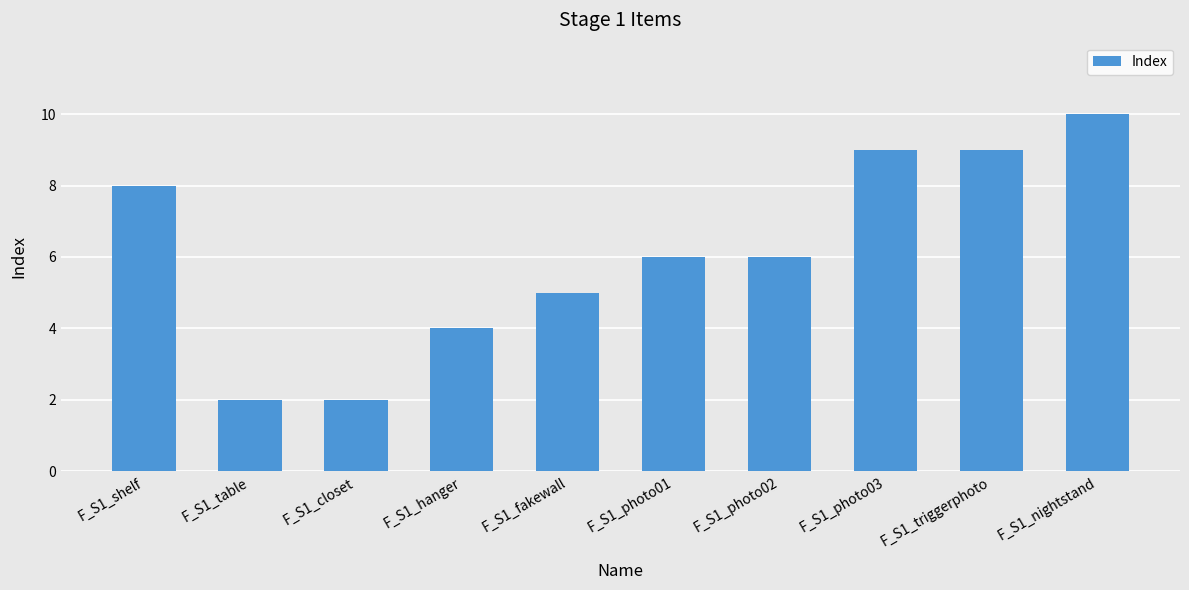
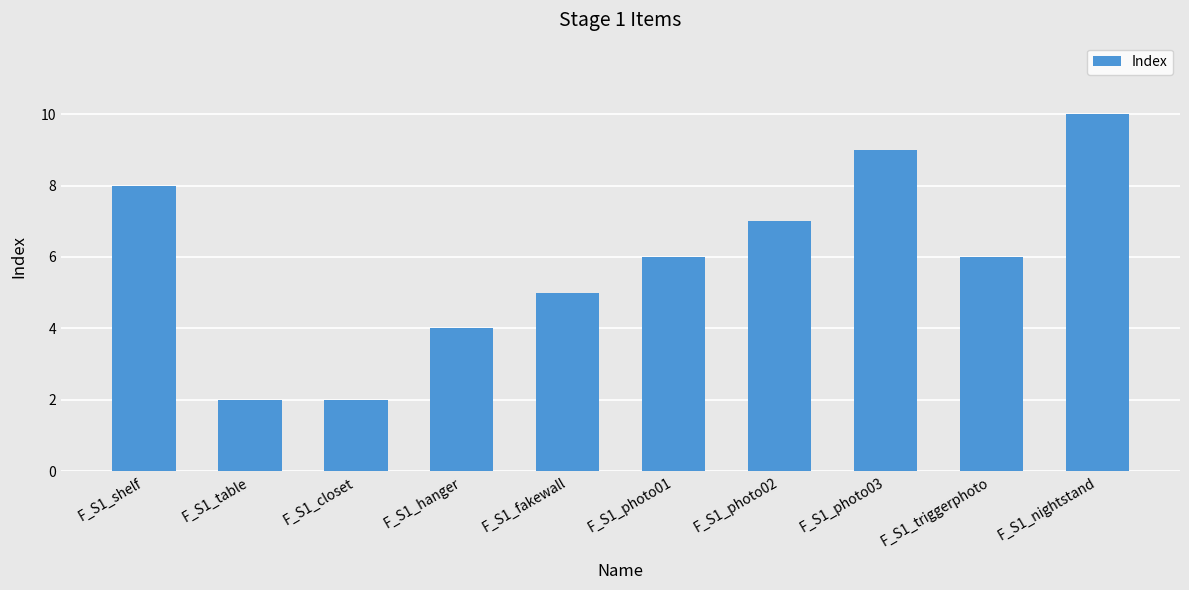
  {
    "F_S1_shelf": 8,
    "F_S1_table": 2,
    "F_S1_closet": 2,
    "F_S1_hanger": 4,
    "F_S1_fakewall": 5,
    "F_S1_photo01": 6,
-   "F_S1_photo02": 6,
+   "F_S1_photo02": 7,
    "F_S1_photo03": 9,
-   "F_S1_triggerphoto": 9,
+   "F_S1_triggerphoto": 6,
    "F_S1_nightstand": 10
  }
